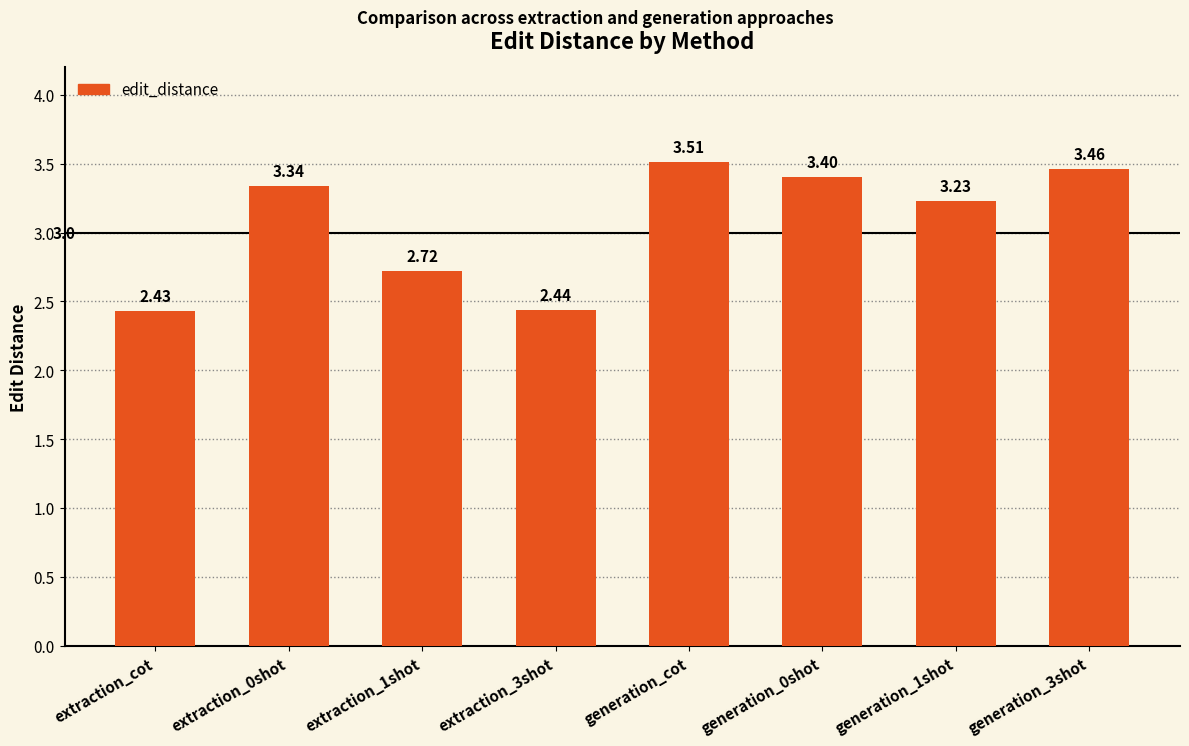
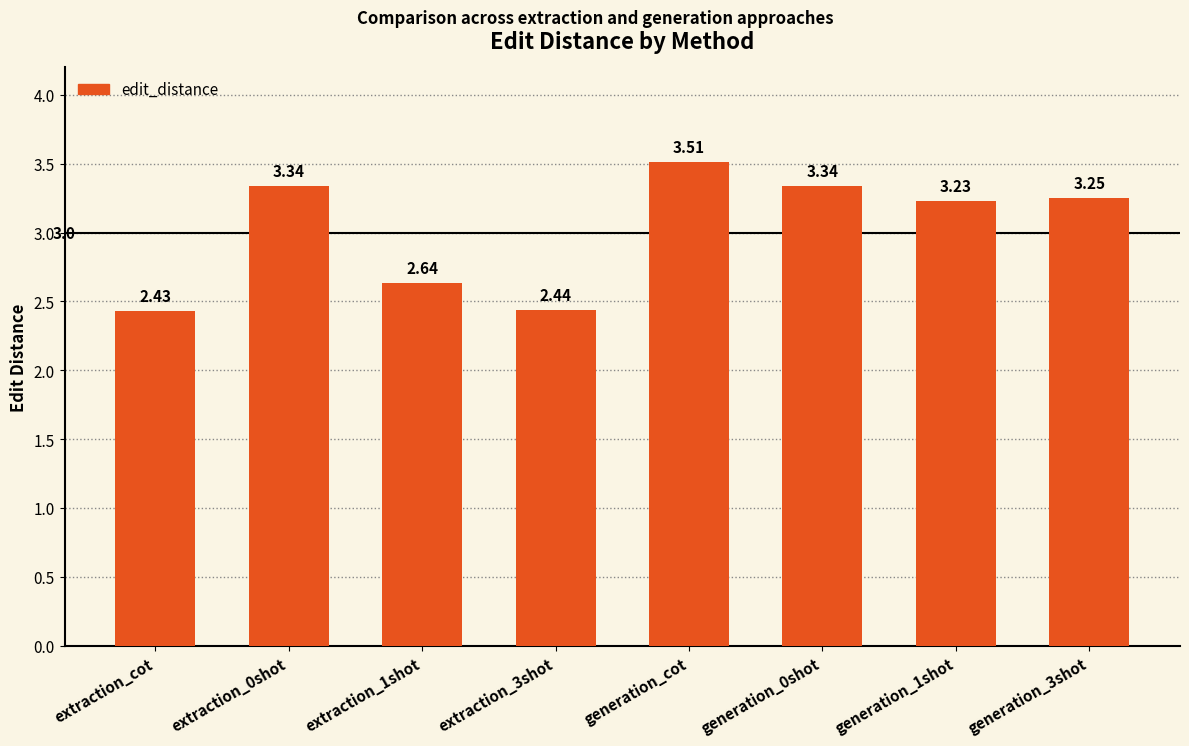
  {
    "extraction_cot": 2.43,
    "extraction_0shot": 3.34,
-   "extraction_1shot": 2.72,
+   "extraction_1shot": 2.64,
    "extraction_3shot": 2.44,
    "generation_cot": 3.51,
-   "generation_0shot": 3.40,
+   "generation_0shot": 3.34,
    "generation_1shot": 3.23,
-   "generation_3shot": 3.46
+   "generation_3shot": 3.25
  }
